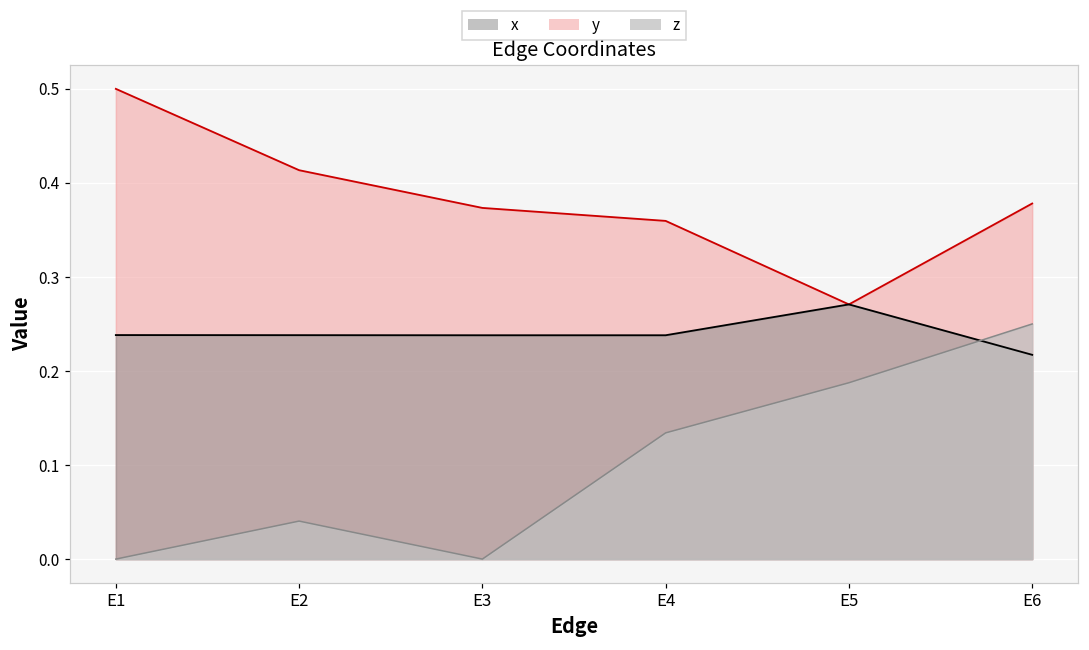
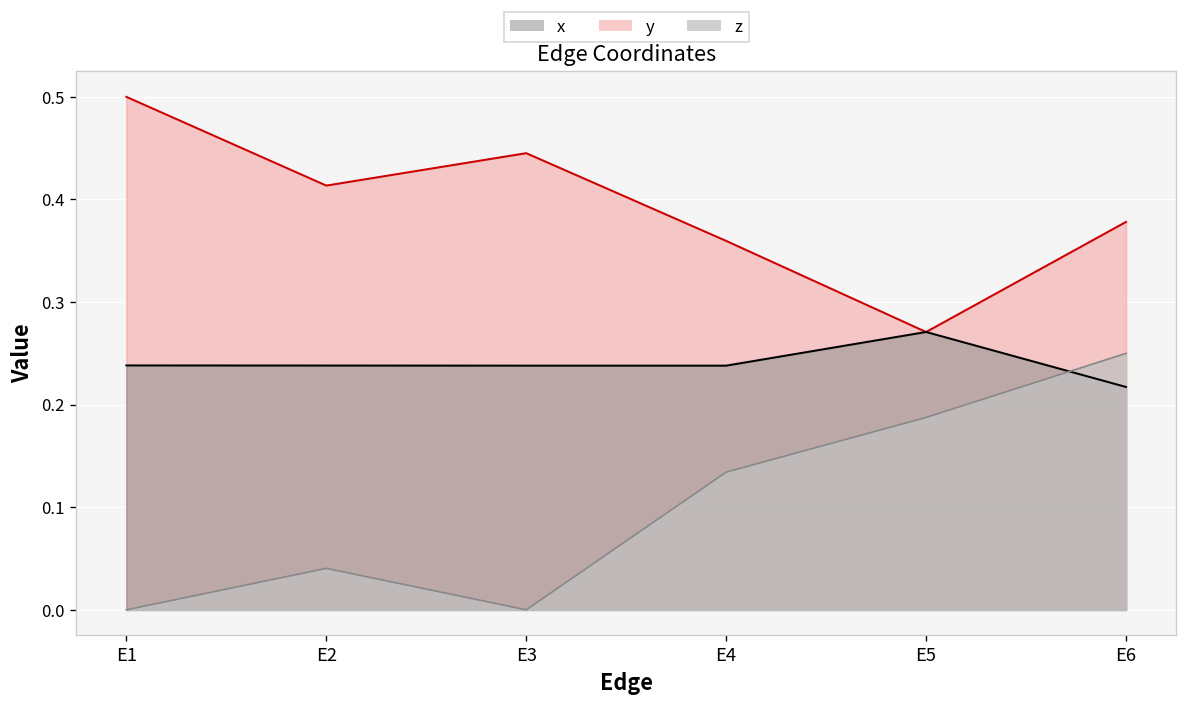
  {
    "y": {
      "E1": 0.50,
      "E2": 0.41,
-     "E3": 0.37,
+     "E3": 0.45,
      "E4": 0.36,
      "E6": 0.38
    }
  }
